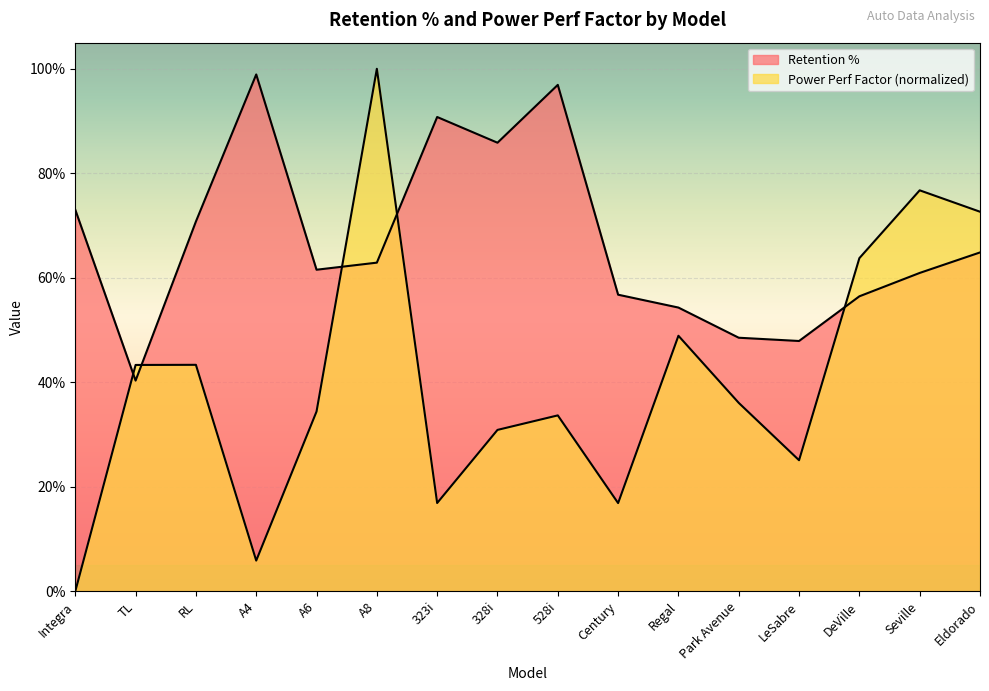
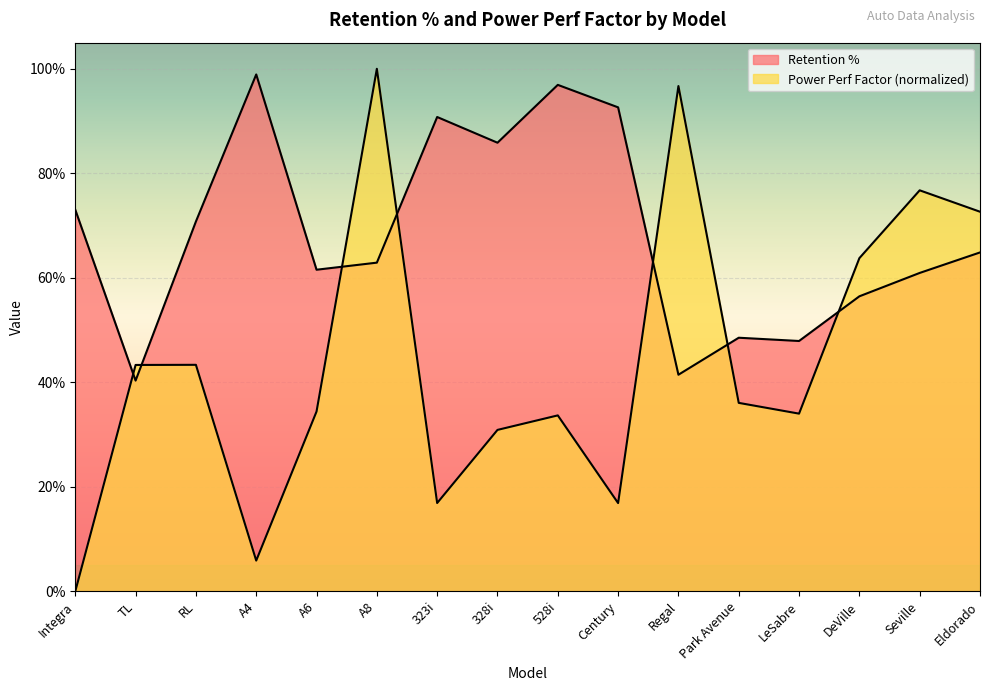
  {
    "Retention %": {
      "Integra": "73%",
      "TL": "40%",
      "RL": "71%",
      "A4": "99%",
      "A6": "62%",
      "A8": "63%",
      "323i": "91%",
      "328i": "86%",
      "528i": "97%",
-     "Century": "57%",
-     "Regal": "54%",
+     "Century": "93%",
+     "Regal": "41%",
      "Park Avenue": "49%",
      "LeSabre": "48%",
      "DeVille": "56%",
      "Seville": "61%",
      "Eldorado": "65%"
    },
    "Power Perf Factor (normalized)": {
      "Integra": "0%",
      "TL": "43%",
      "RL": "43%",
      "A4": "6%",
      "A6": "34%",
      "A8": "100%",
      "323i": "17%",
      "328i": "31%",
      "528i": "34%",
      "Century": "17%",
-     "Regal": "49%",
+     "Regal": "97%",
      "Park Avenue": "36%",
-     "LeSabre": "25%",
+     "LeSabre": "34%",
      "DeVille": "64%",
      "Seville": "77%",
      "Eldorado": "73%"
    }
  }
